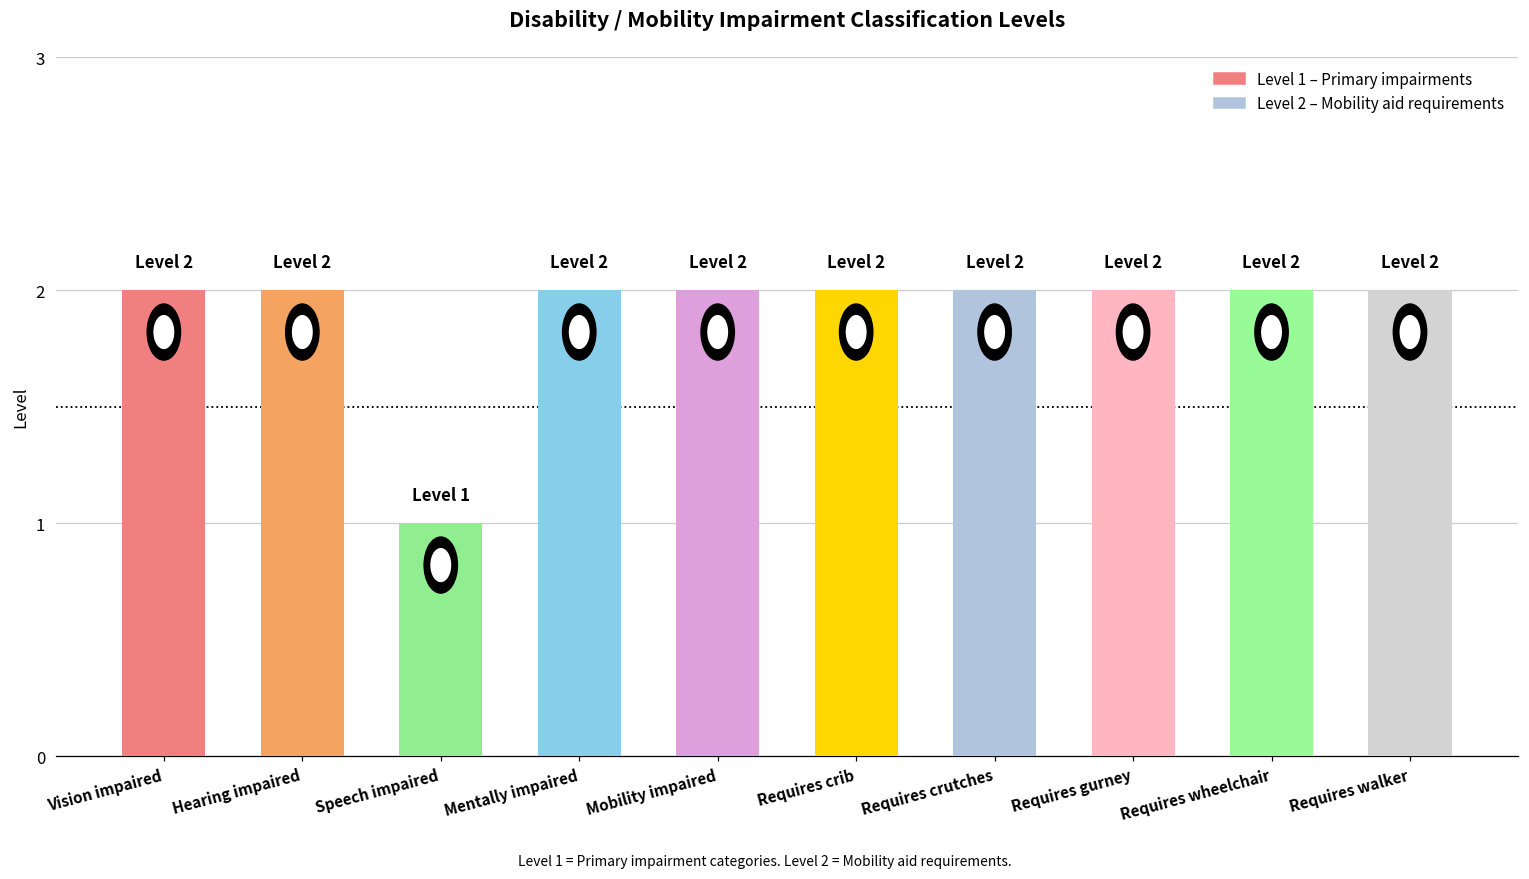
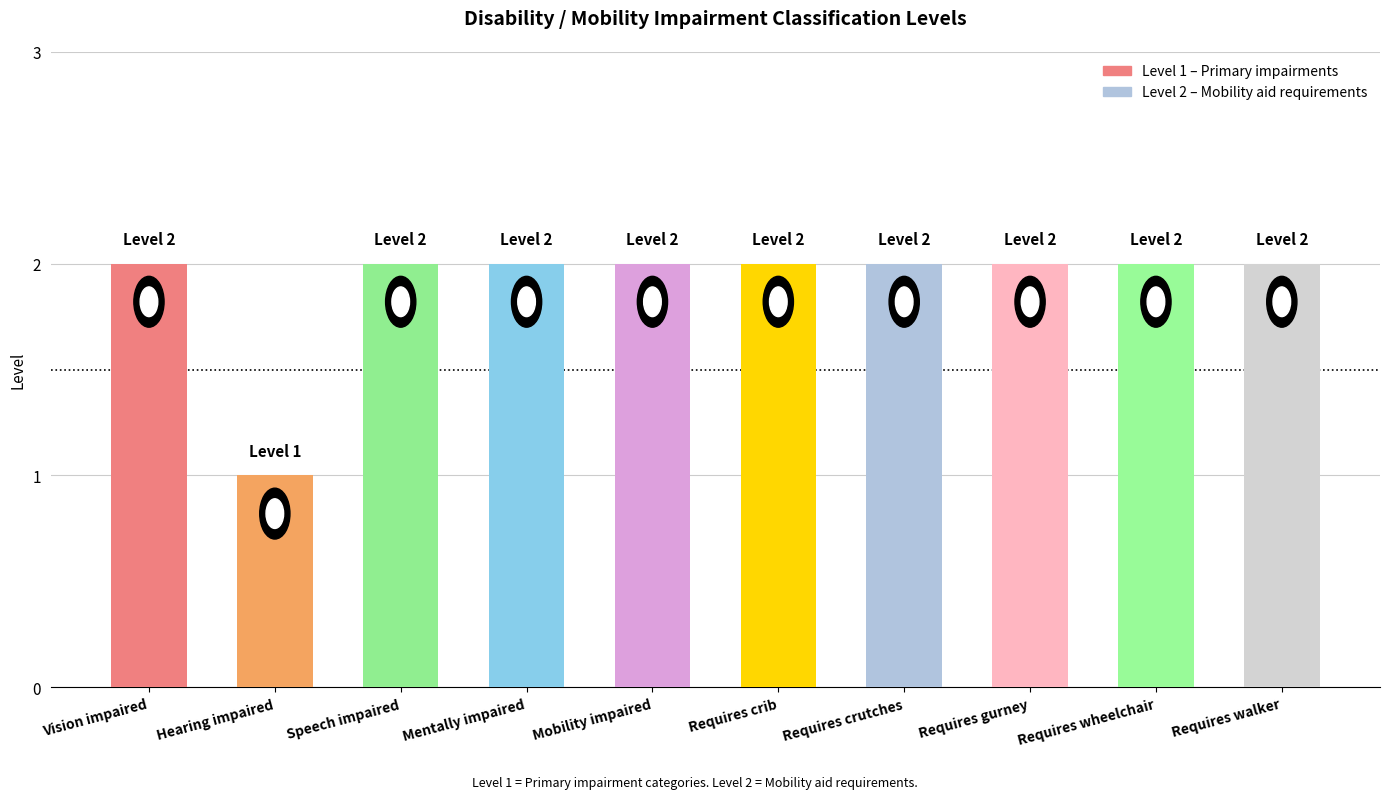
  {
    "Vision impaired": 2,
-   "Hearing impaired": 2,
-   "Speech impaired": 1,
+   "Hearing impaired": 1,
+   "Speech impaired": 2,
    "Mentally impaired": 2,
    "Mobility impaired": 2,
    "Requires crib": 2,
    "Requires crutches": 2,
    "Requires gurney": 2,
    "Requires wheelchair": 2,
    "Requires walker": 2
  }
